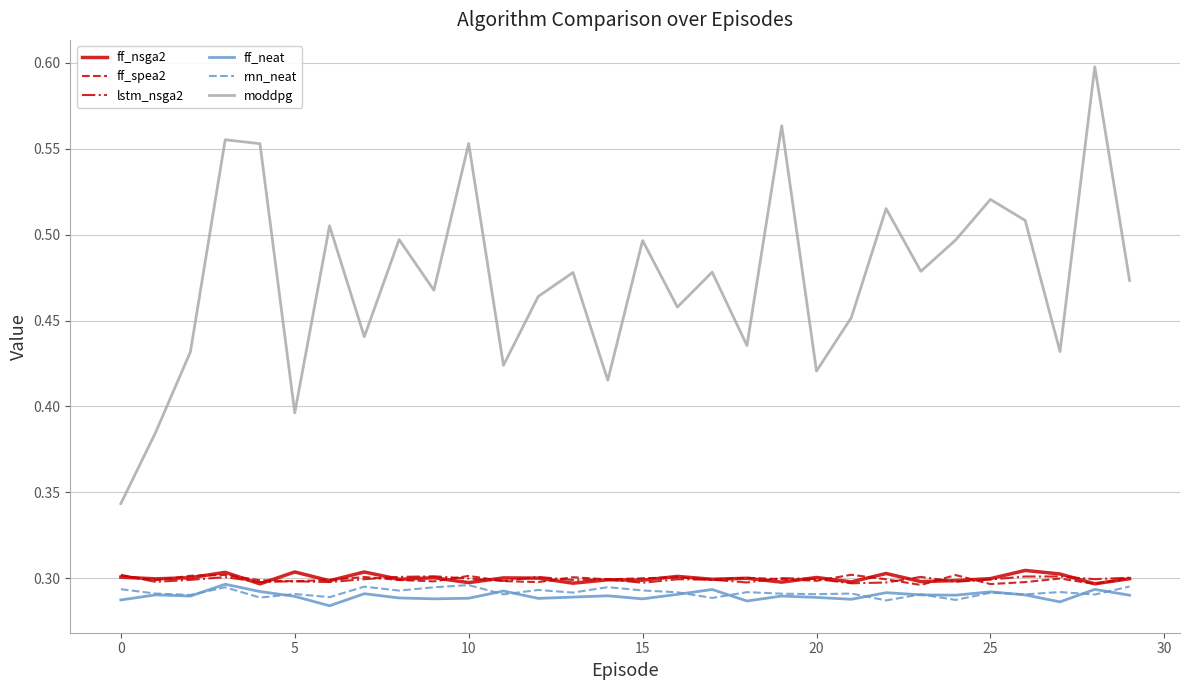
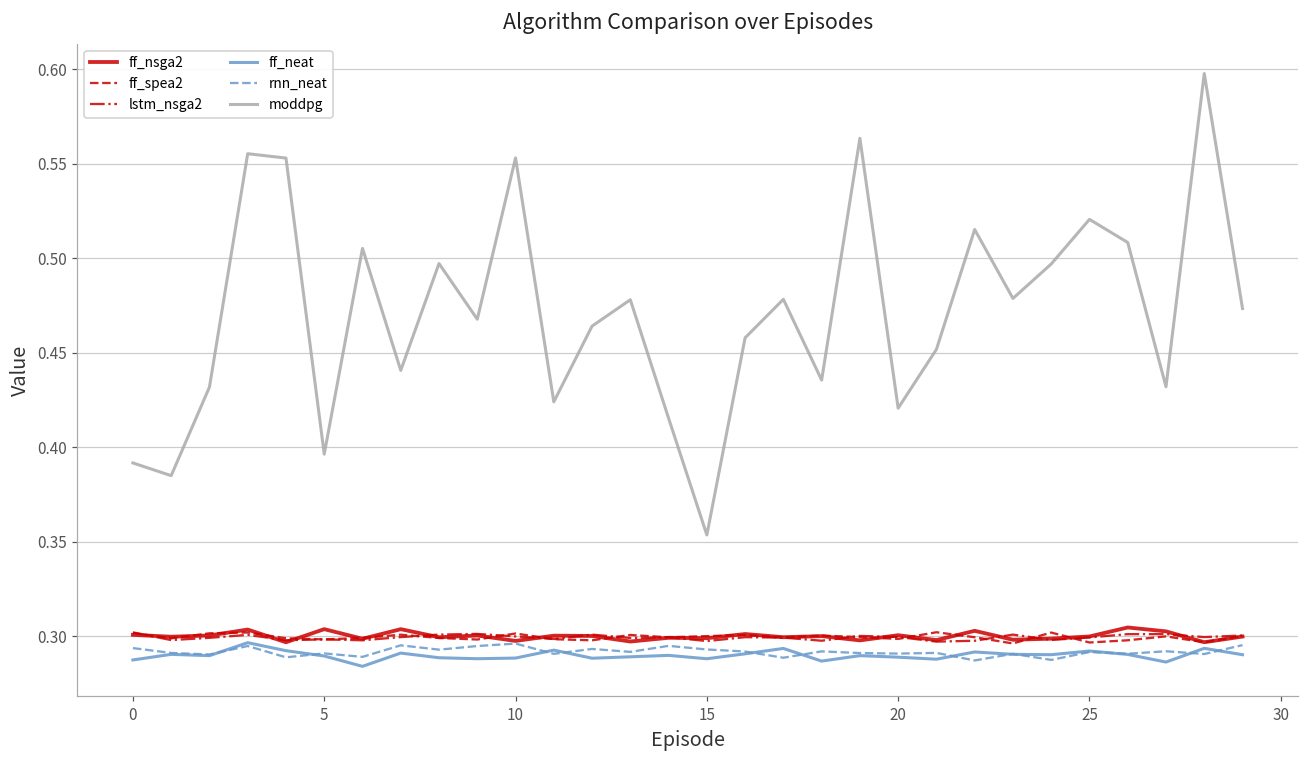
  {
    "moddpg": {
-     "0": 0.343,
+     "0": 0.392,
      "5": 0.396,
      "10": 0.553,
-     "15": 0.497,
+     "15": 0.354,
      "20": 0.421,
      "25": 0.521
    }
  }
